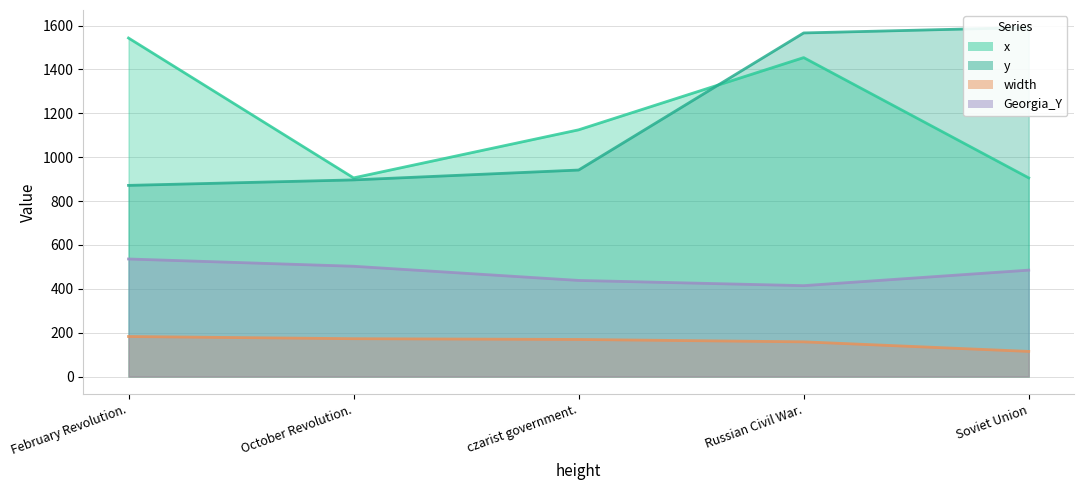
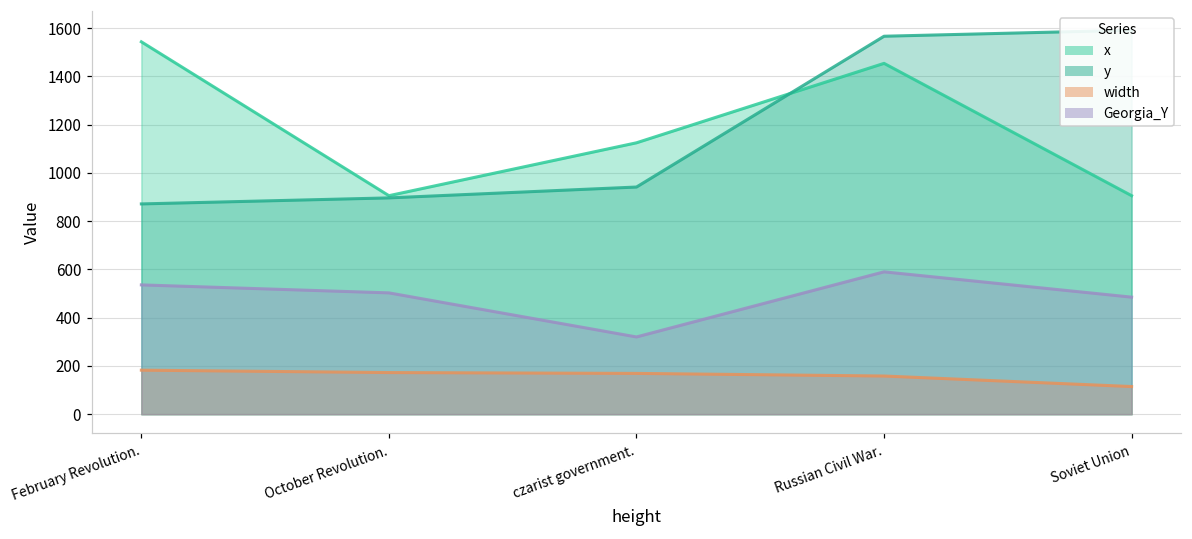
  {
    "width": {
      "February Revolution.": 180,
      "October Revolution.": 170,
      "czarist government.": 170,
      "Russian Civil War.": 160,
      "Soviet Union": 110
    },
    "Georgia_Y": {
      "February Revolution.": 540,
      "October Revolution.": 500,
-     "czarist government.": 440,
-     "Russian Civil War.": 410,
+     "czarist government.": 320,
+     "Russian Civil War.": 590,
      "Soviet Union": 490
    }
  }
